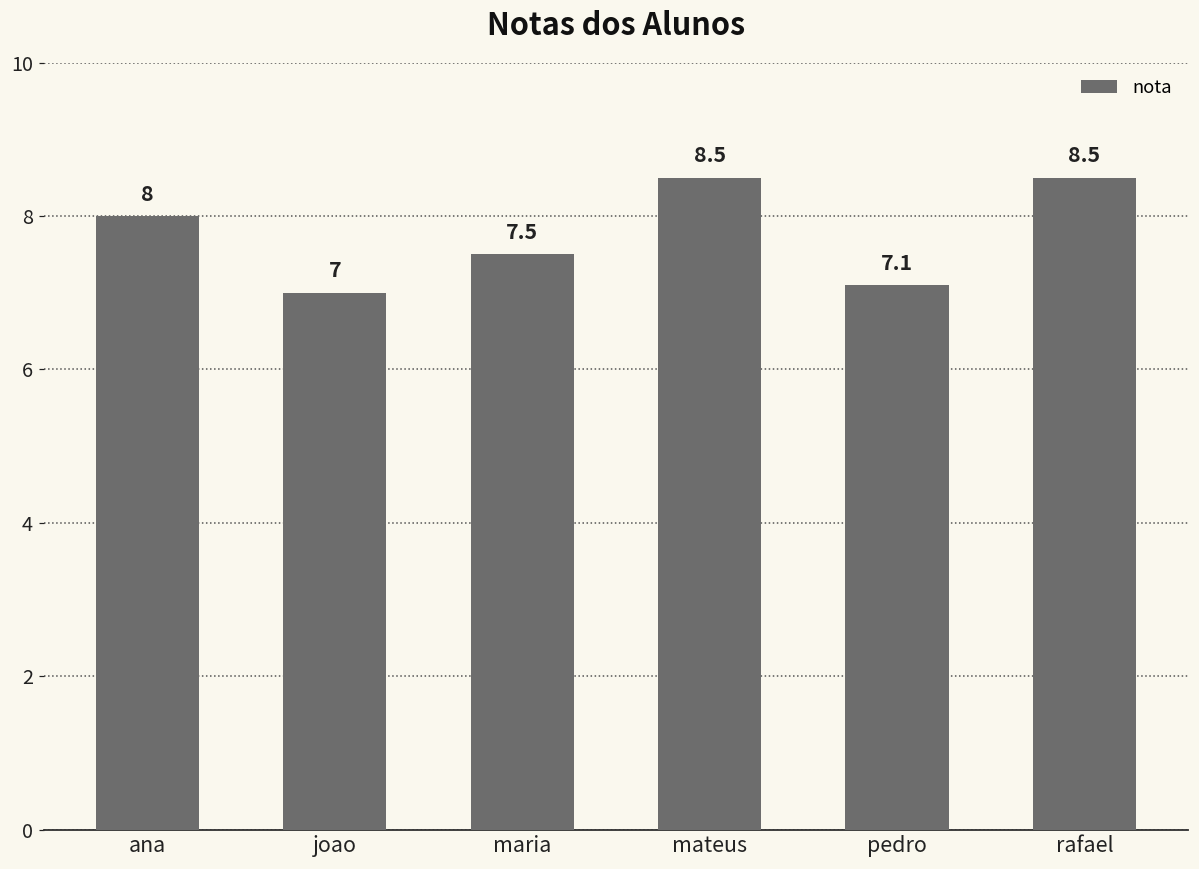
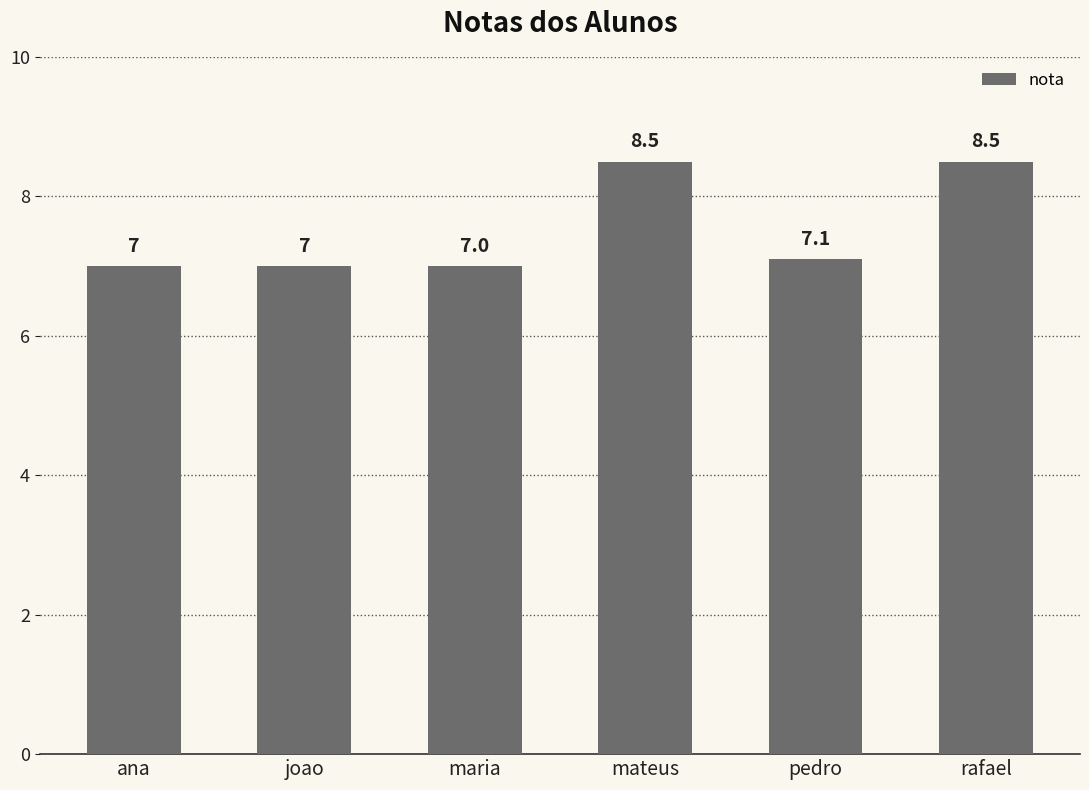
  {
-   "ana": 8,
+   "ana": 7,
    "joao": 7,
-   "maria": 7.5,
+   "maria": 7.0,
    "mateus": 8.5,
    "pedro": 7.1,
    "rafael": 8.5
  }
